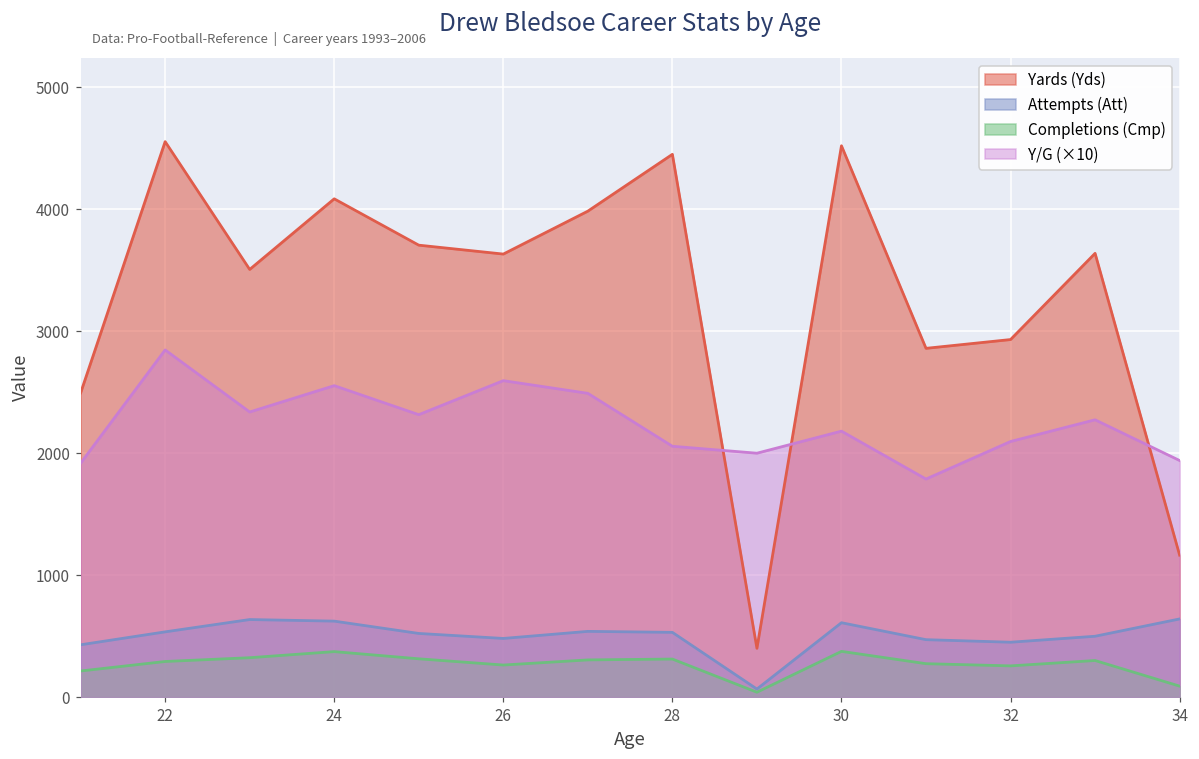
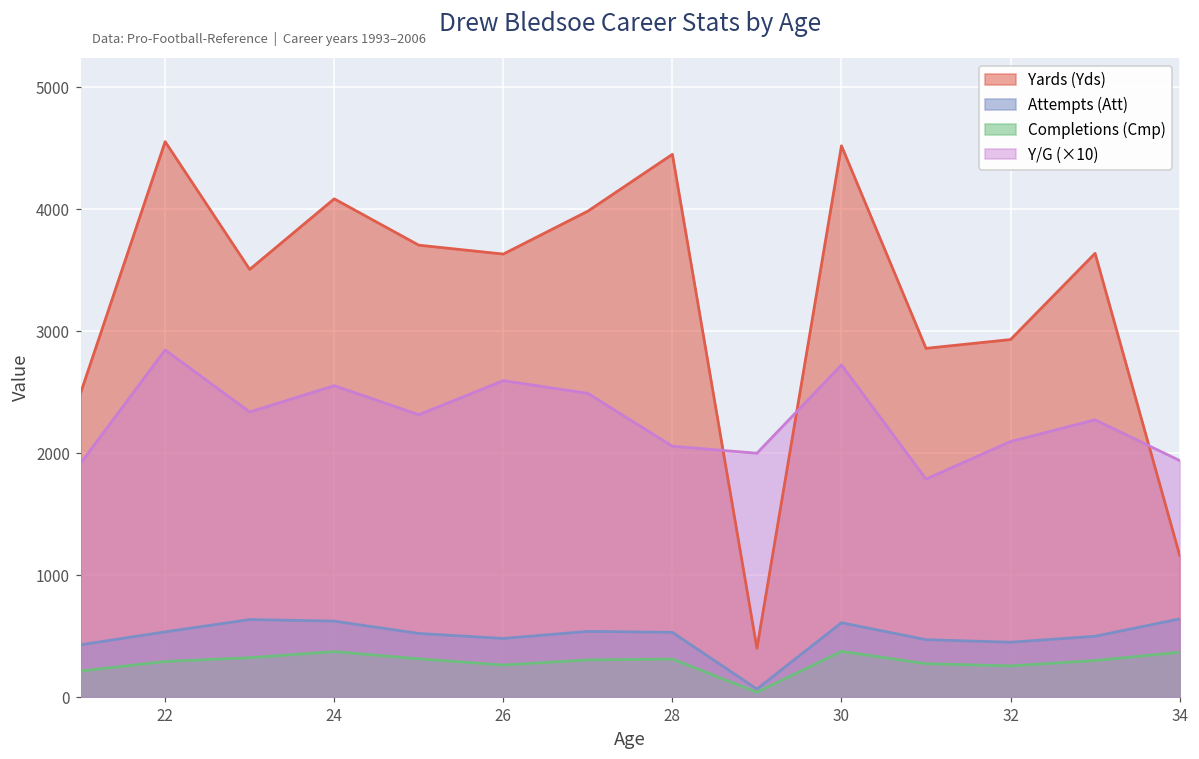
  {
    "Yards (Yds)": {
      "22": 4560,
      "24": 4090,
      "26": 3630,
      "28": 4450,
      "30": 4520,
      "32": 2930,
      "34": 1160
    },
    "Attempts (Att)": {
      "22": 540,
      "24": 620,
      "26": 480,
      "28": 530,
      "30": 610,
      "32": 450,
      "34": 640
    },
    "Completions (Cmp)": {
      "22": 290,
      "24": 370,
      "26": 260,
      "28": 310,
      "30": 380,
      "32": 260,
-     "34": 90
+     "34": 370
    },
    "Y/G (×10)": {
      "22": 2850,
      "24": 2550,
      "26": 2600,
      "28": 2060,
-     "30": 2180,
+     "30": 2720,
      "32": 2100,
      "34": 1940
    }
  }
